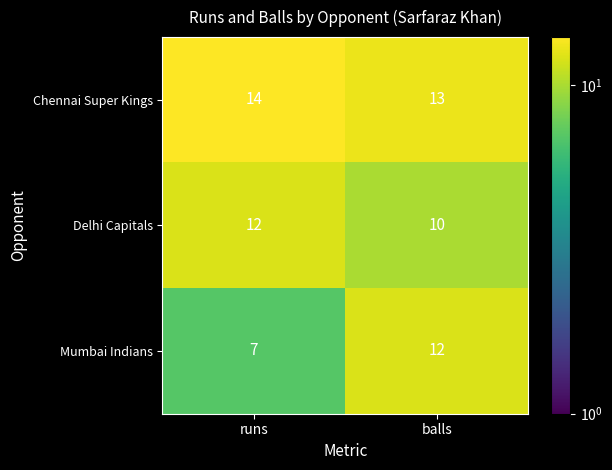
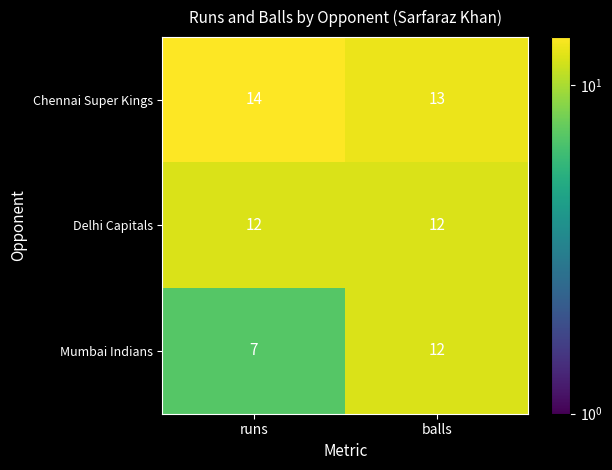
  {
    "Chennai Super Kings": {
      "runs": 14,
      "balls": 13
    },
    "Delhi Capitals": {
      "runs": 12,
-     "balls": 10
+     "balls": 12
    },
    "Mumbai Indians": {
      "runs": 7,
      "balls": 12
    }
  }
